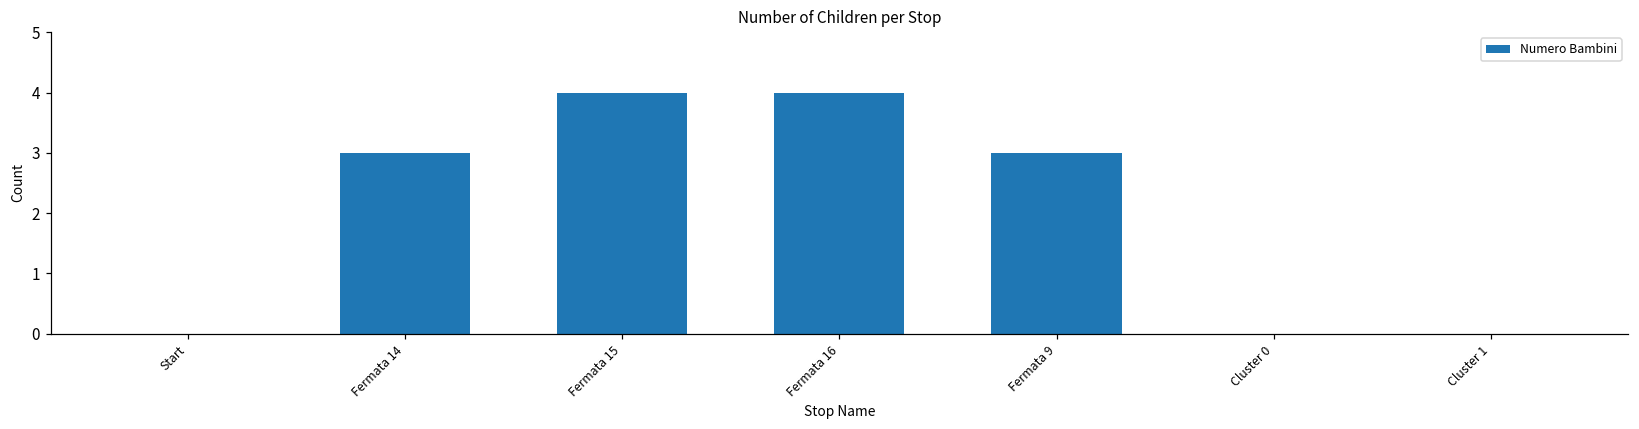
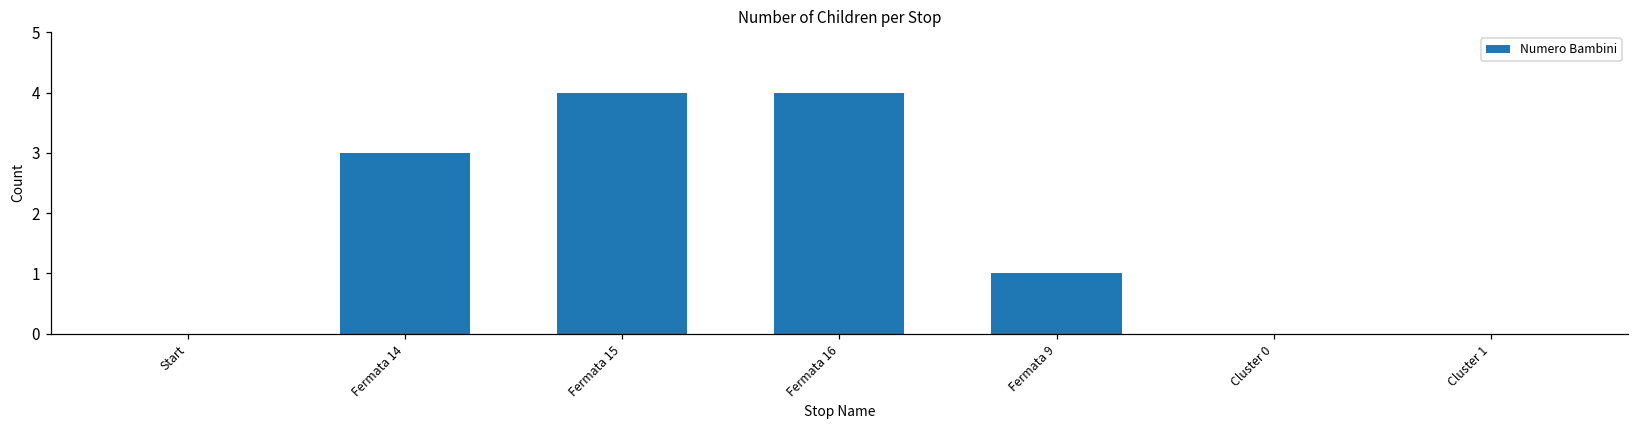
  {
    "Start": 0,
    "Fermata 14": 3,
    "Fermata 15": 4,
    "Fermata 16": 4,
-   "Fermata 9": 3,
+   "Fermata 9": 1,
    "Cluster 0": 0,
    "Cluster 1": 0
  }
